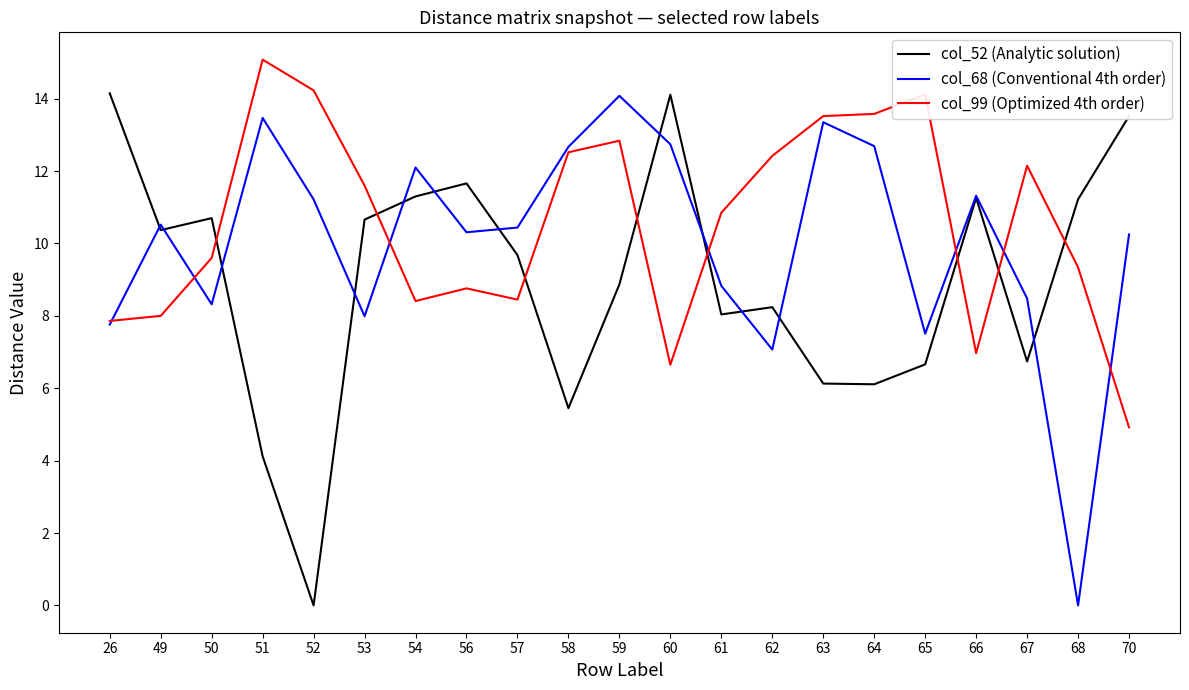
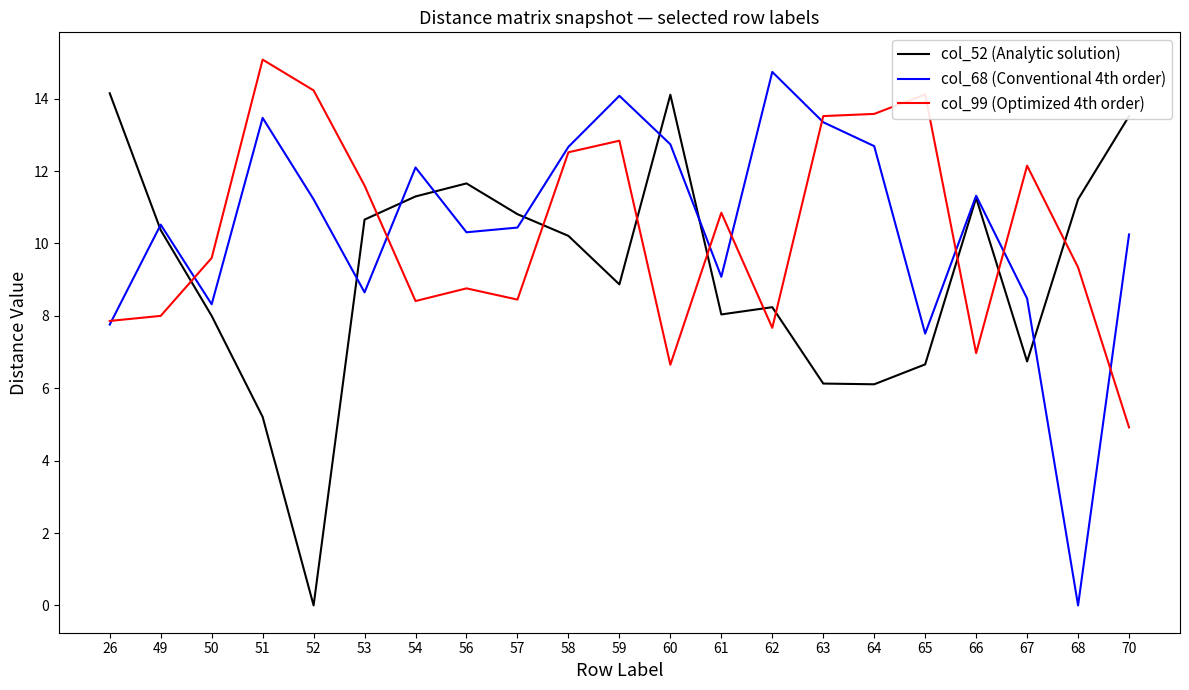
  {
    "col_52 (Analytic solution)": {
      "26": 14.2,
      "49": 10.4,
-     "50": 10.7,
-     "51": 4.1,
+     "50": 8.0,
+     "51": 5.2,
      "52": 0.0,
      "53": 10.7,
      "54": 11.3,
      "56": 11.7,
-     "57": 9.7,
-     "58": 5.5,
+     "57": 10.8,
+     "58": 10.2,
      "59": 8.9,
      "60": 14.1,
      "61": 8.0,
      "62": 8.2,
      "63": 6.1,
      "64": 6.1,
      "65": 6.7,
      "67": 6.7,
      "68": 11.2
    },
    "col_68 (Conventional 4th order)": {
      "26": 7.8,
      "49": 10.5,
      "50": 8.3,
      "51": 13.5,
      "52": 11.2,
-     "53": 8.0,
+     "53": 8.7,
      "54": 12.1,
      "56": 10.3,
      "57": 10.4,
      "58": 12.7,
      "59": 14.1,
      "60": 12.7,
-     "61": 8.8,
-     "62": 7.1,
+     "61": 9.1,
+     "62": 14.7,
      "63": 13.4,
      "64": 12.7,
      "65": 7.5,
      "67": 8.5,
      "68": 0.0,
      "70": 10.3
    },
    "col_99 (Optimized 4th order)": {
      "26": 7.9,
      "49": 8.0,
      "50": 9.6,
      "51": 15.1,
      "52": 14.2,
      "53": 11.6,
      "54": 8.4,
      "56": 8.8,
      "57": 8.5,
      "58": 12.5,
      "59": 12.8,
      "60": 6.7,
      "61": 10.9,
-     "62": 12.4,
+     "62": 7.7,
      "63": 13.5,
      "64": 13.6,
      "66": 7.0,
      "67": 12.2,
      "68": 9.3,
      "70": 4.9
    }
  }
